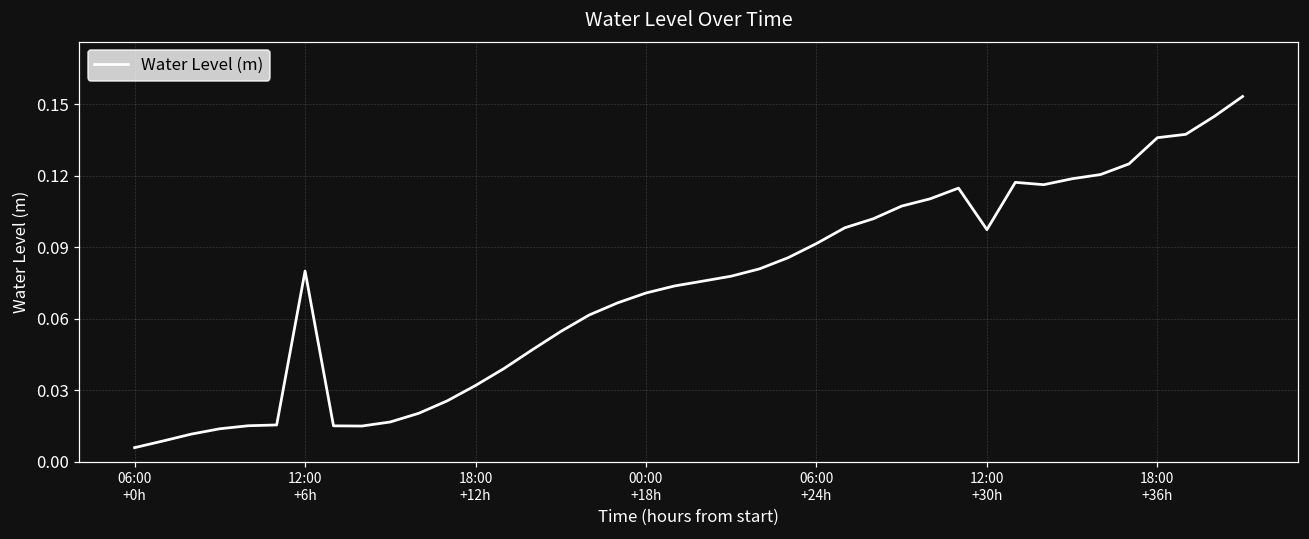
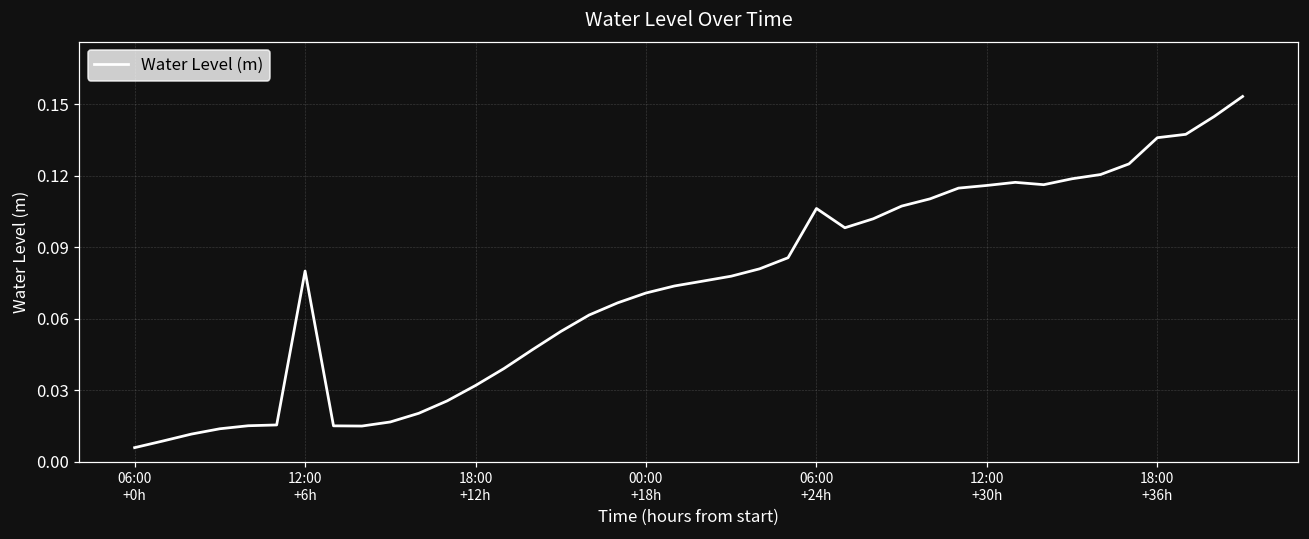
  {
    "06:00 +0h": 0.006,
    "12:00 +6h": 0.080,
    "18:00 +12h": 0.032,
    "00:00 +18h": 0.071,
-   "06:00 +24h": 0.092,
-   "12:00 +30h": 0.097,
+   "06:00 +24h": 0.106,
+   "12:00 +30h": 0.116,
    "18:00 +36h": 0.136
  }
